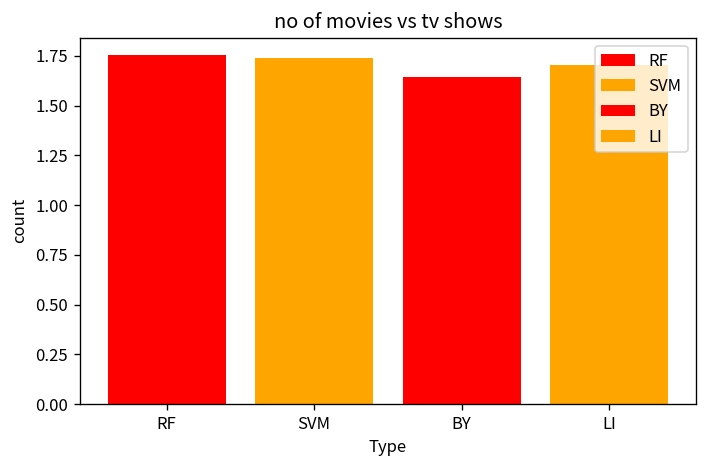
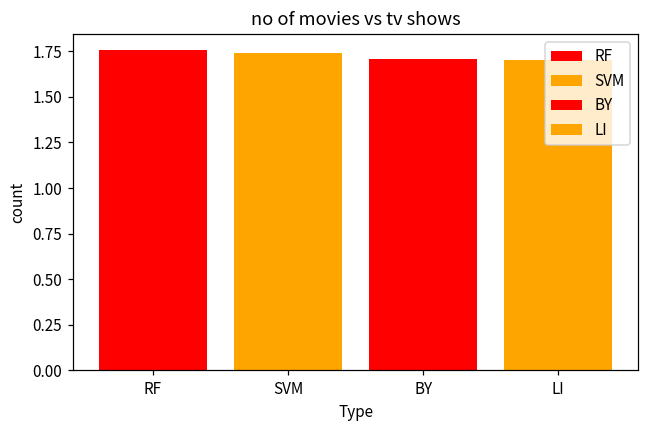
  {
    "RF": 1.75,
    "SVM": 1.74,
-   "BY": 1.64
+   "BY": 1.71
  }
